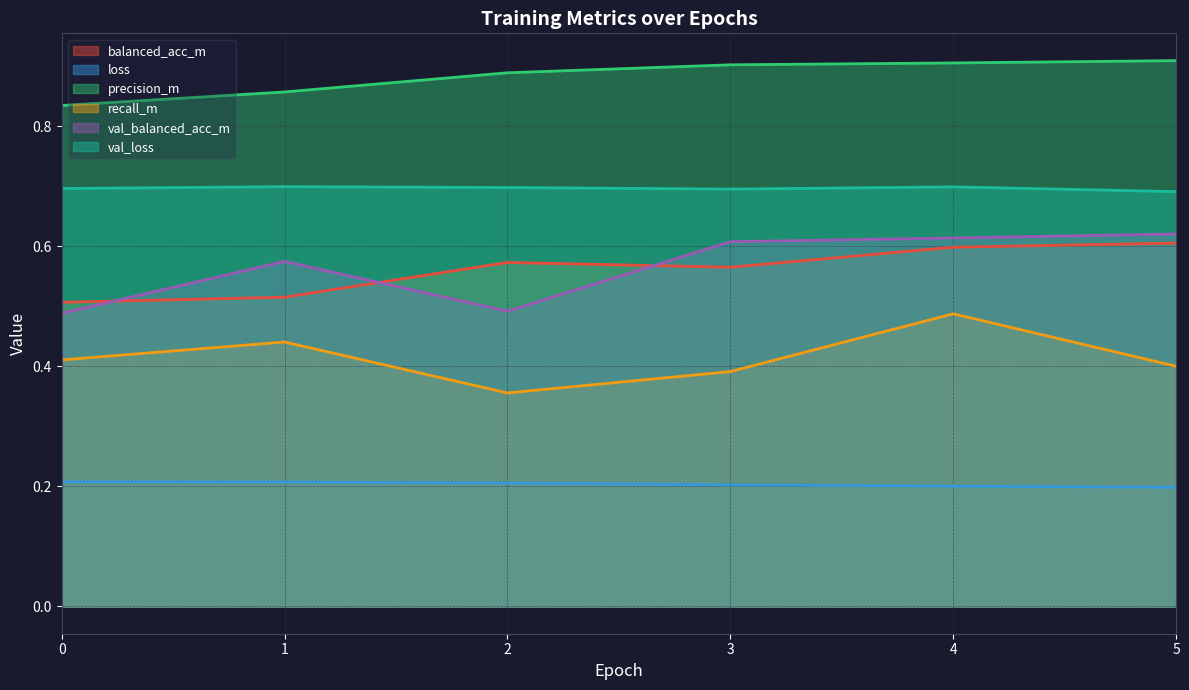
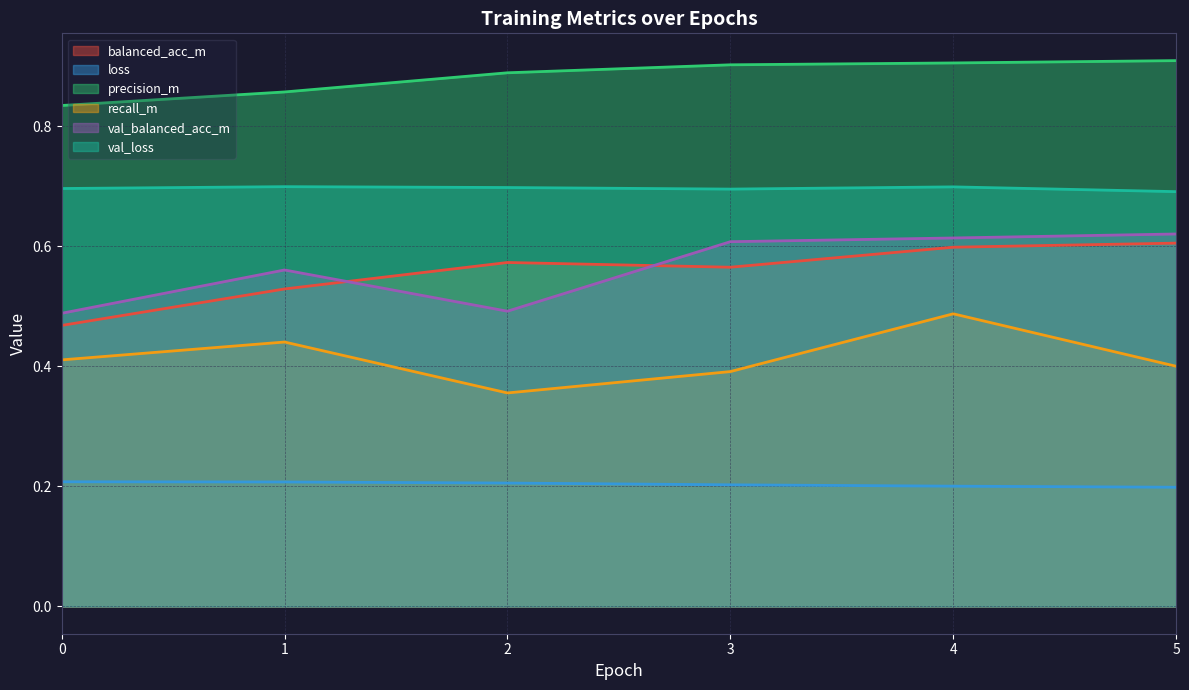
  {
    "balanced_acc_m": {
-     "0": 0.51,
-     "1": 0.52,
+     "0": 0.47,
+     "1": 0.53,
      "2": 0.57,
      "3": 0.57,
      "4": 0.60,
      "5": 0.61
    },
    "recall_m": {
      "0": 0.41,
      "1": 0.44,
      "2": 0.36,
      "3": 0.39,
      "4": 0.49,
      "5": 0.40
    },
    "val_balanced_acc_m": {
      "0": 0.49,
-     "1": 0.57,
+     "1": 0.56,
      "2": 0.49,
      "3": 0.61,
      "4": 0.61,
      "5": 0.62
    }
  }
